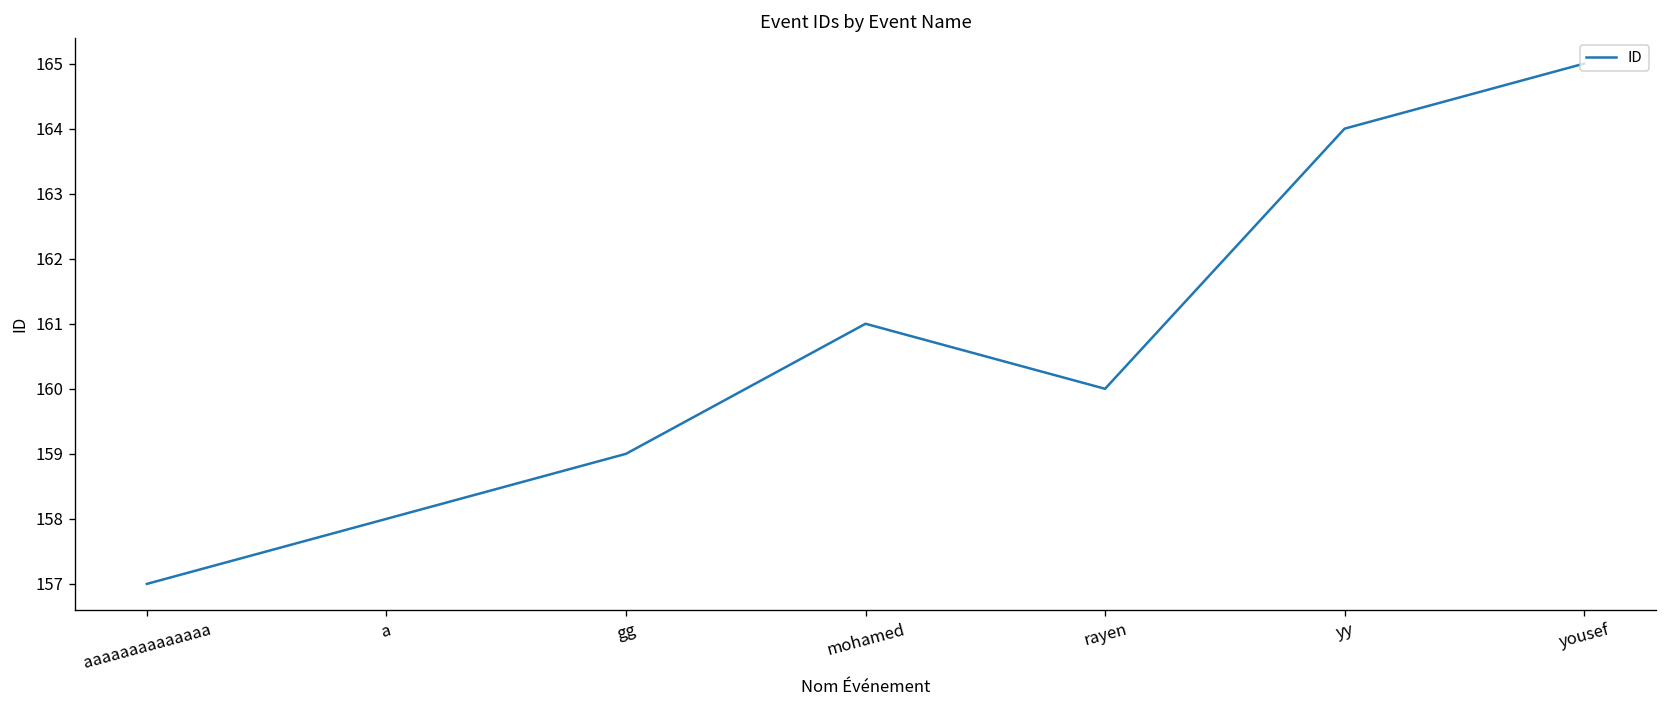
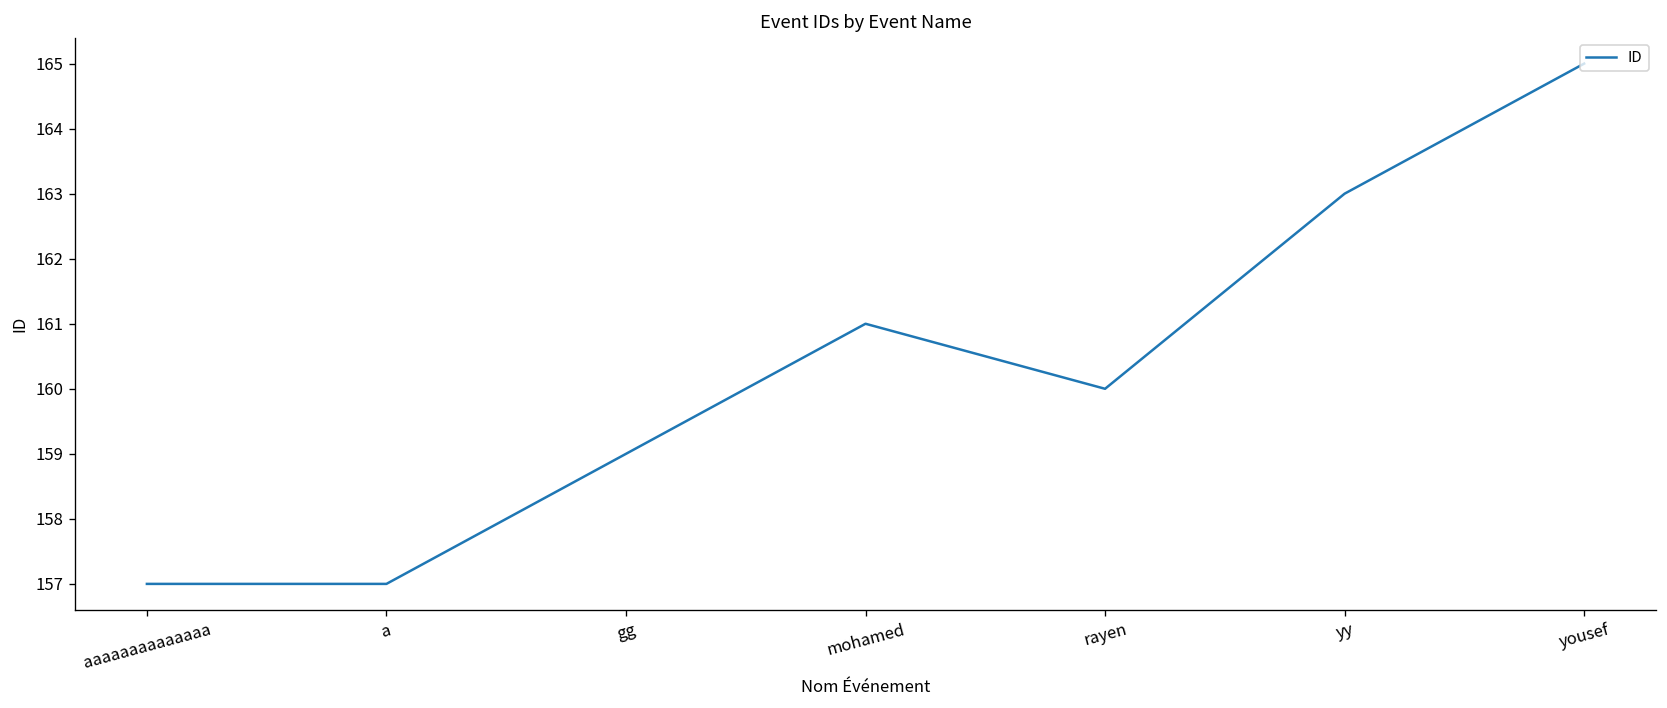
  {
    "aaaaaaaaaaaaaa": 157,
-   "a": 158,
+   "a": 157,
    "gg": 159,
    "mohamed": 161,
    "rayen": 160,
-   "yy": 164
+   "yy": 163
  }
